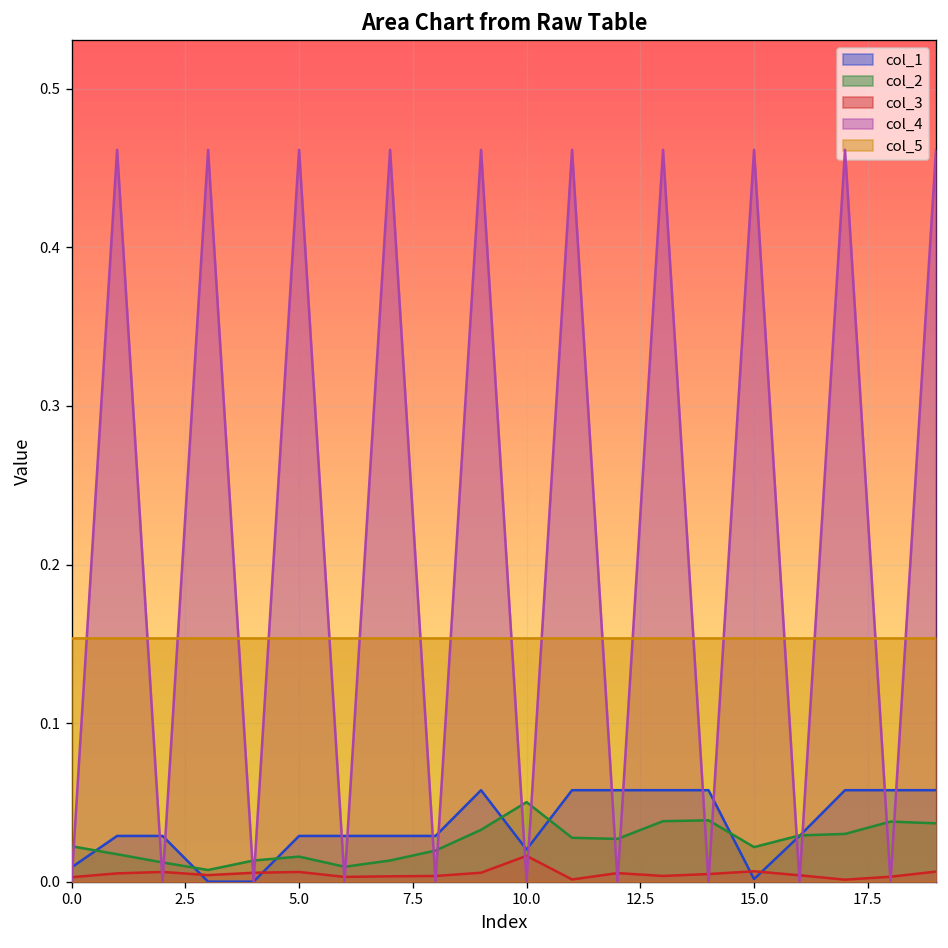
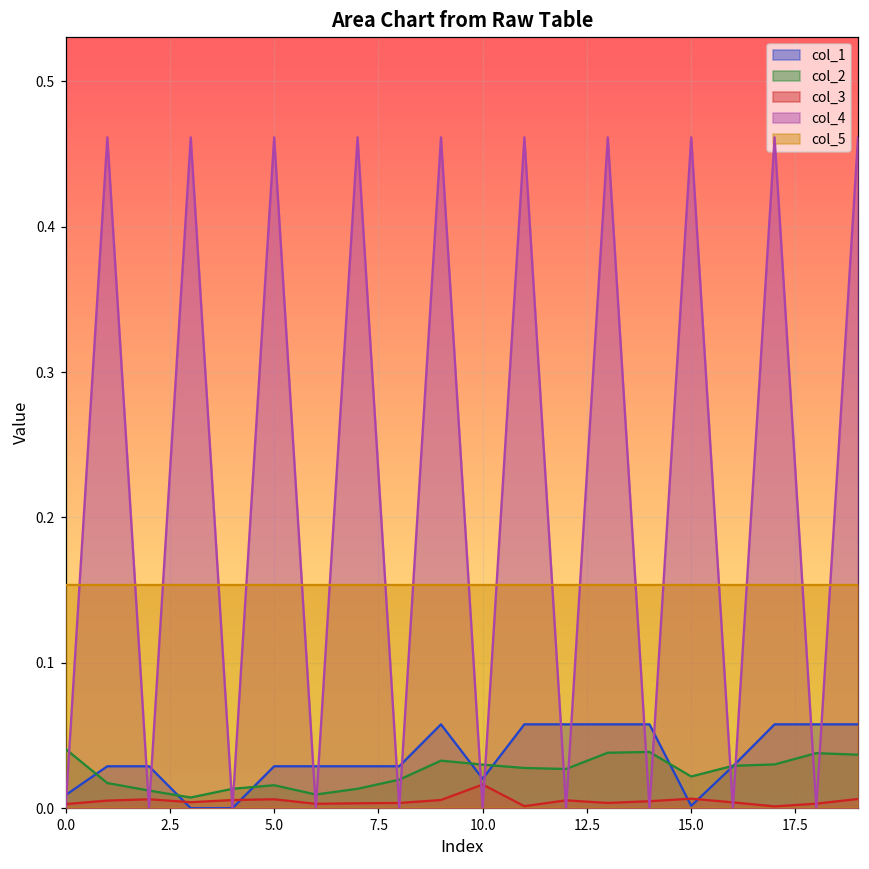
  {
    "col_1": {
      "0.0": 0.009,
      "5.0": 0.029,
      "10.0": 0.020,
      "15.0": 0.002
    },
    "col_2": {
-     "0.0": 0.022,
+     "0.0": 0.041,
      "5.0": 0.016,
-     "10.0": 0.050,
+     "10.0": 0.030,
      "15.0": 0.022
    },
    "col_3": {
      "0.0": 0.003,
      "5.0": 0.006,
      "10.0": 0.016,
      "15.0": 0.007
    },
    "col_4": {
      "0.0": 0.000,
      "5.0": 0.462,
      "10.0": 0.000,
      "15.0": 0.462
    },
    "col_5": {
      "0.0": 0.154,
      "5.0": 0.154,
      "10.0": 0.154,
      "15.0": 0.154
    }
  }
